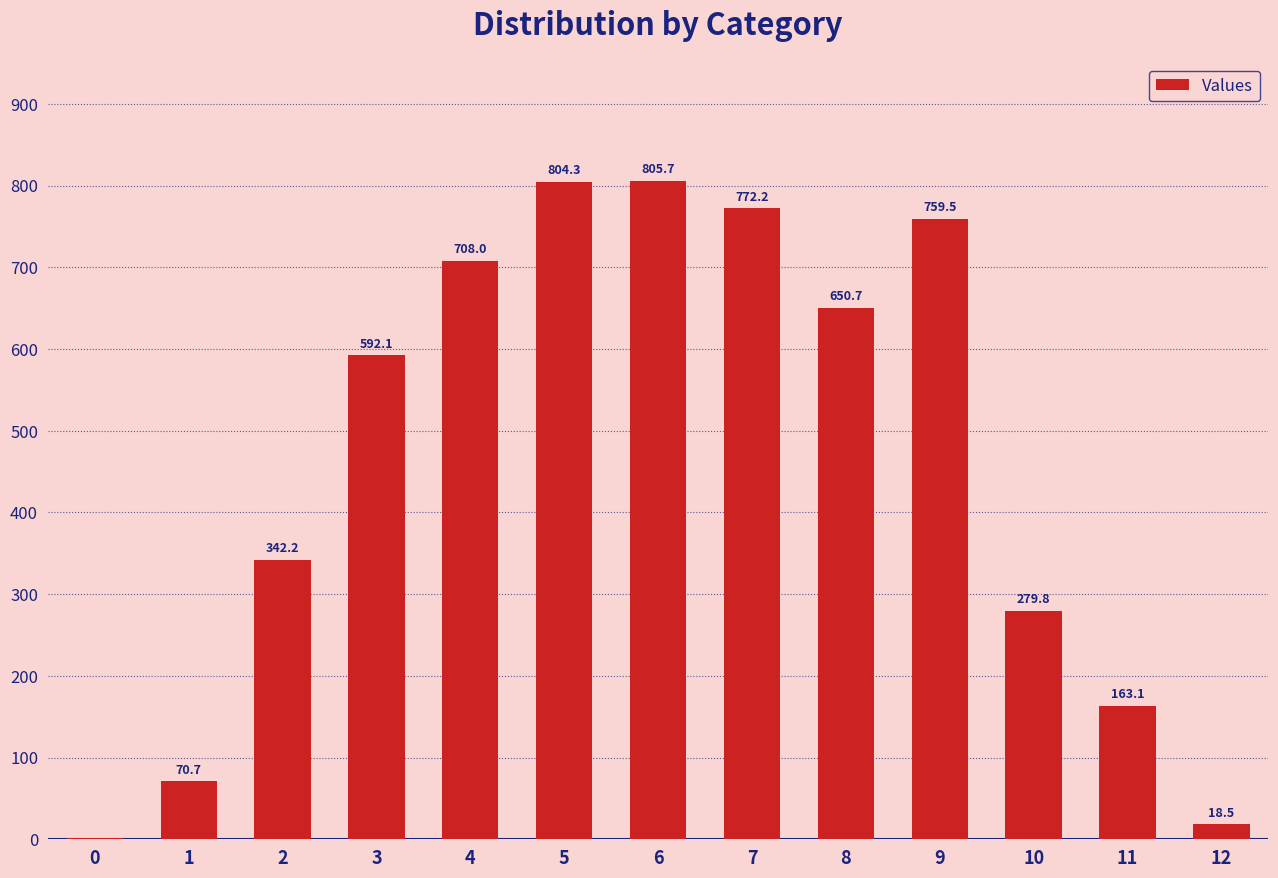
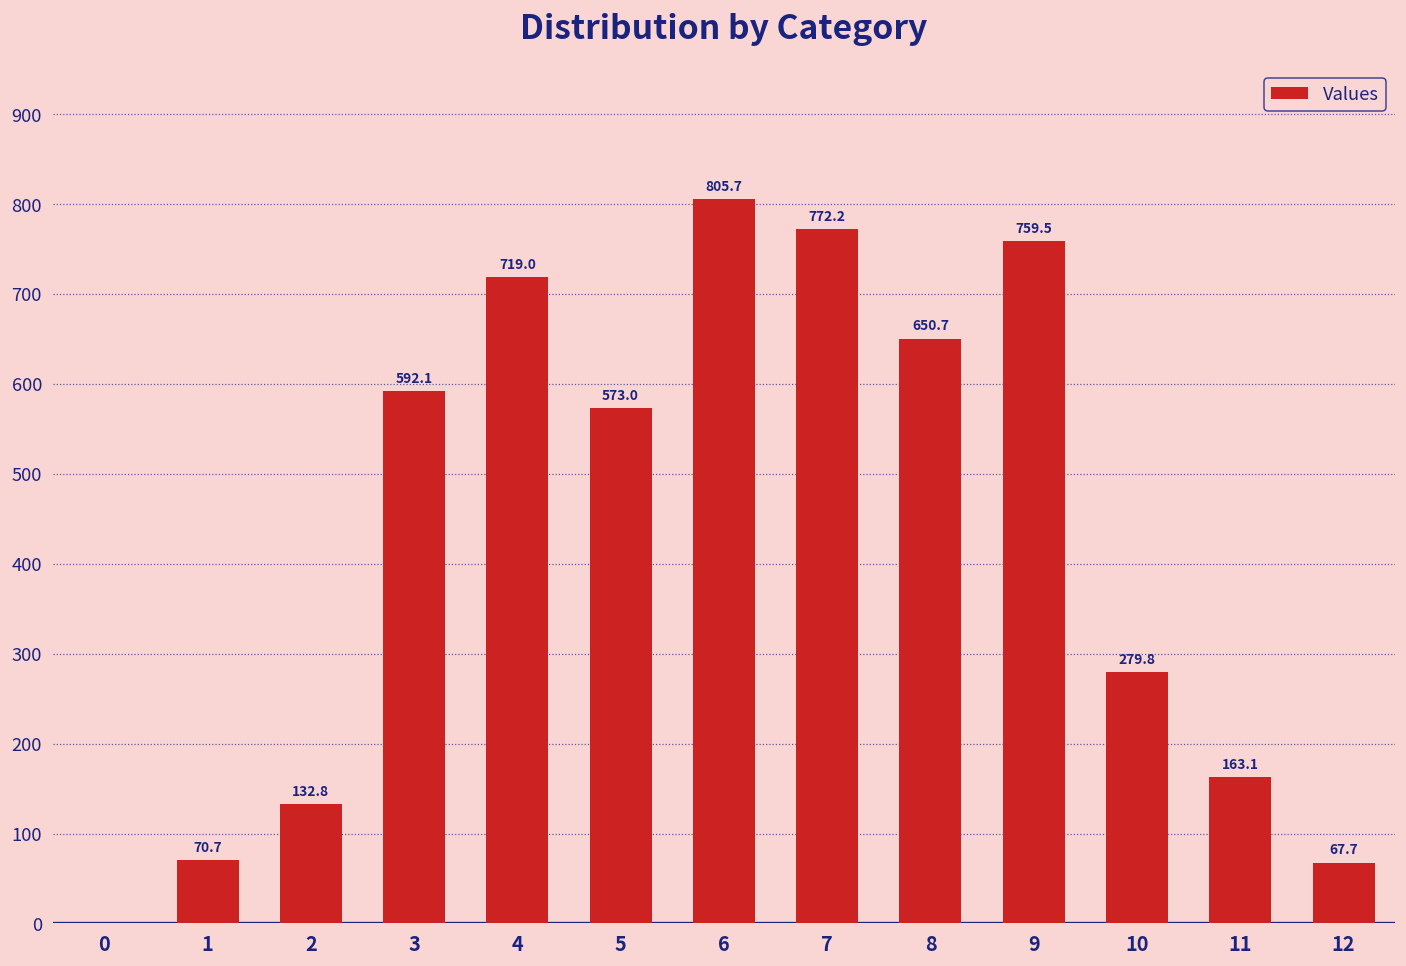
  {
    "1": 70.7,
-   "2": 342.2,
+   "2": 132.8,
    "3": 592.1,
-   "4": 708.0,
-   "5": 804.3,
+   "4": 719.0,
+   "5": 573.0,
    "6": 805.7,
    "7": 772.2,
    "8": 650.7,
    "9": 759.5,
    "10": 279.8,
    "11": 163.1,
-   "12": 18.5
+   "12": 67.7
  }
